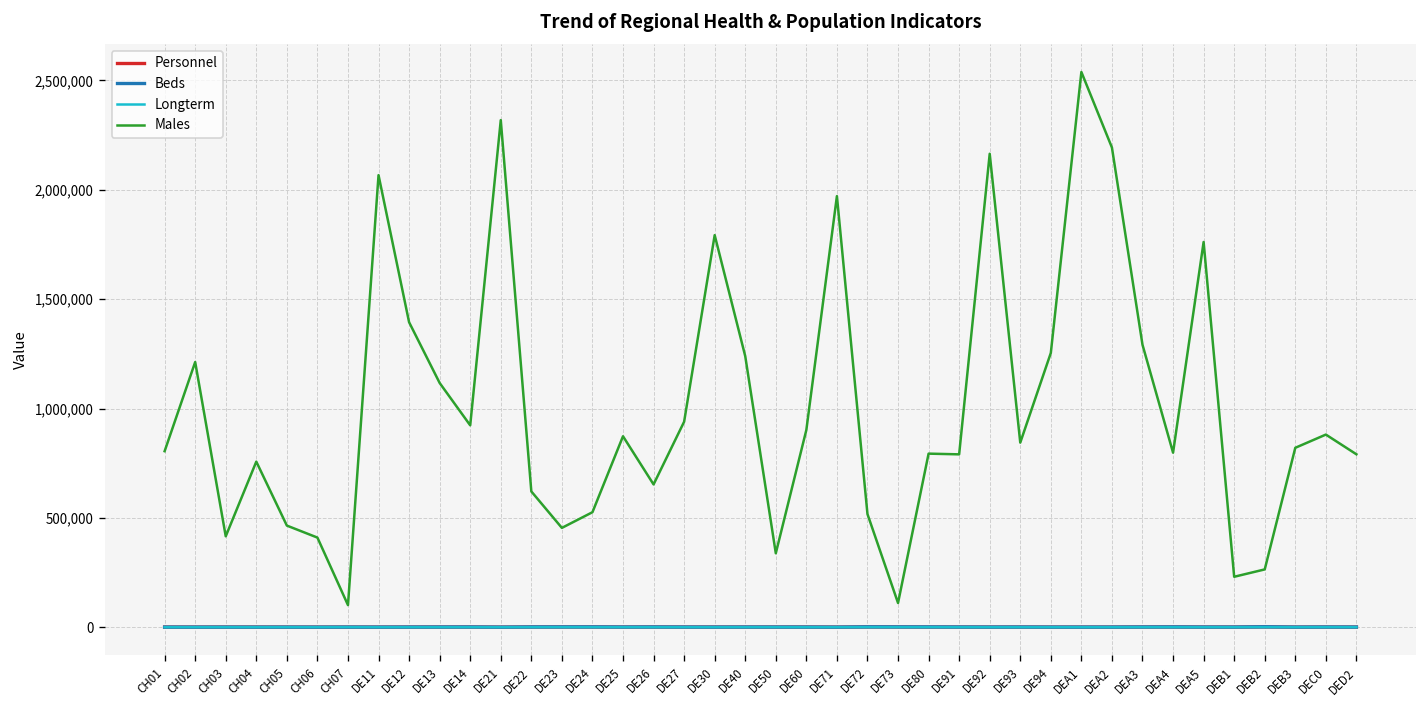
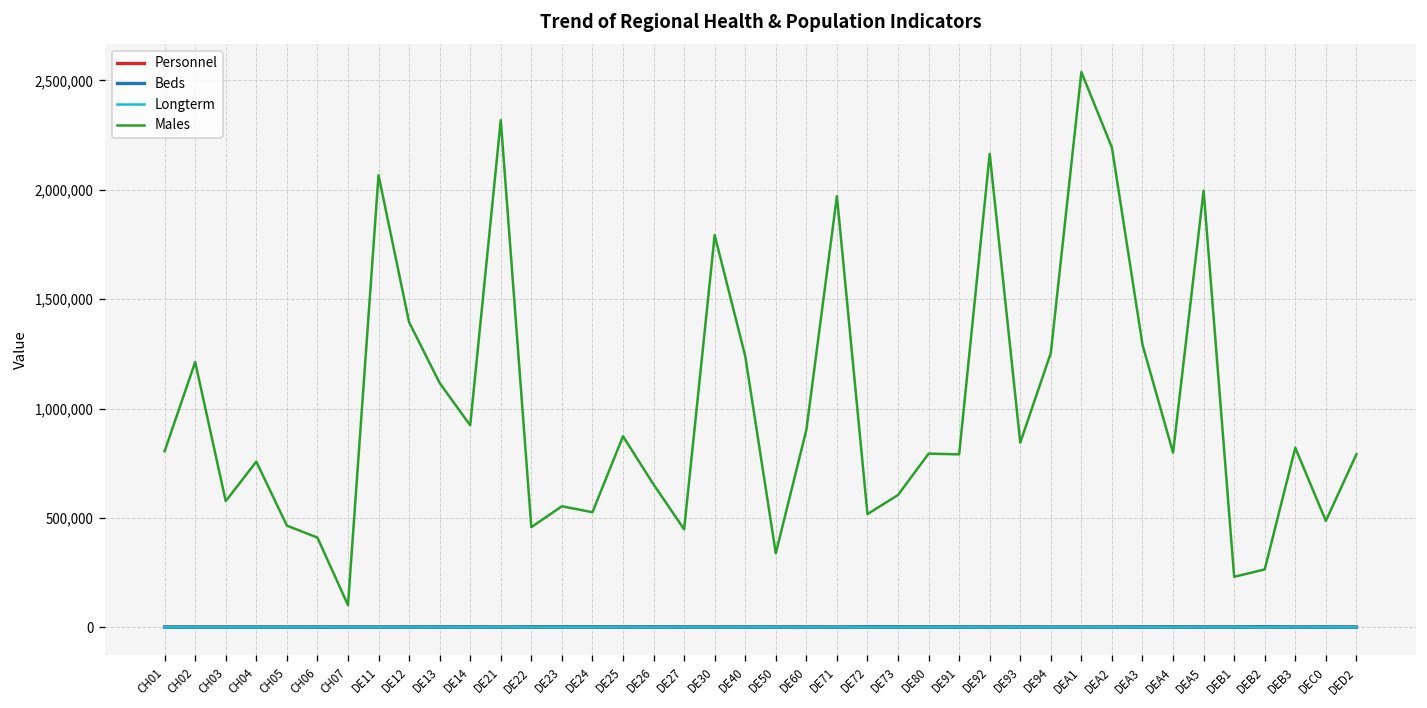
  {
    "Males": {
      "CH01": "800,000",
      "CH02": "1,210,000",
-     "CH03": "420,000",
+     "CH03": "580,000",
      "CH04": "760,000",
      "CH05": "460,000",
      "CH06": "410,000",
      "CH07": "100,000",
      "DE11": "2,070,000",
      "DE12": "1,390,000",
      "DE13": "1,120,000",
      "DE14": "920,000",
      "DE21": "2,320,000",
-     "DE22": "620,000",
-     "DE23": "450,000",
+     "DE22": "460,000",
+     "DE23": "550,000",
      "DE24": "530,000",
      "DE25": "870,000",
      "DE26": "650,000",
-     "DE27": "940,000",
+     "DE27": "450,000",
      "DE30": "1,790,000",
      "DE40": "1,240,000",
      "DE50": "340,000",
      "DE60": "900,000",
      "DE71": "1,970,000",
      "DE72": "520,000",
-     "DE73": "110,000",
+     "DE73": "600,000",
      "DE80": "790,000",
      "DE91": "790,000",
      "DE92": "2,160,000",
      "DE93": "840,000",
      "DE94": "1,250,000",
      "DEA1": "2,540,000",
      "DEA2": "2,190,000",
      "DEA3": "1,290,000",
      "DEA4": "800,000",
-     "DEA5": "1,760,000",
+     "DEA5": "2,000,000",
      "DEB1": "230,000",
      "DEB2": "260,000",
      "DEB3": "820,000",
-     "DEC0": "880,000",
+     "DEC0": "490,000",
      "DED2": "790,000"
    }
  }
